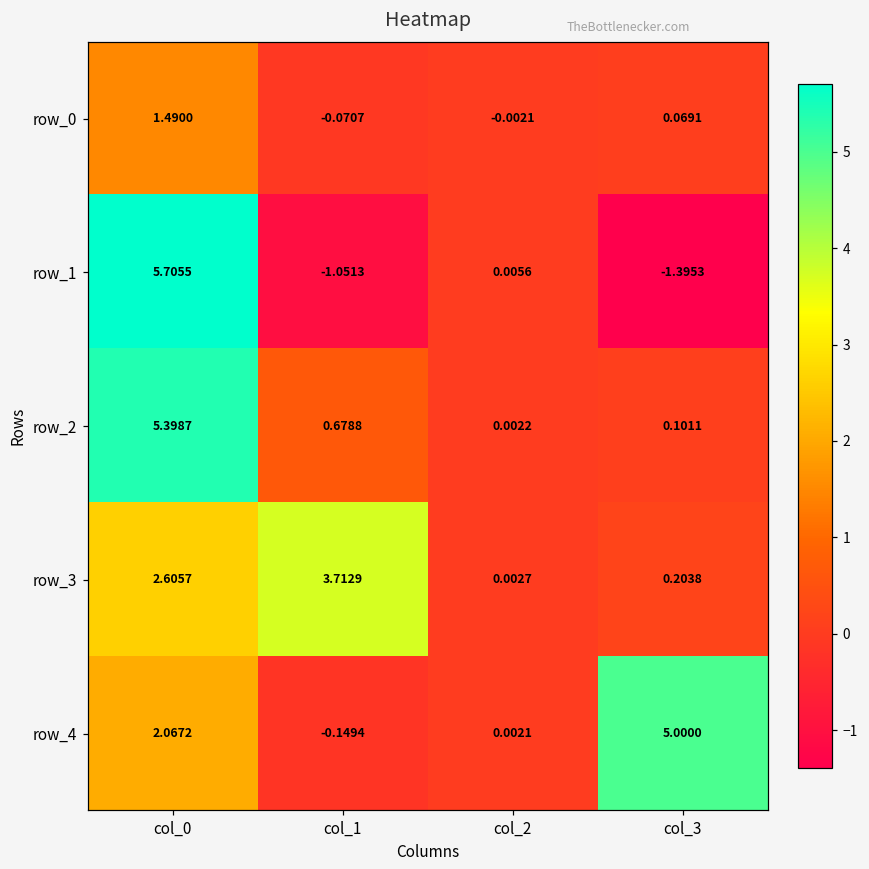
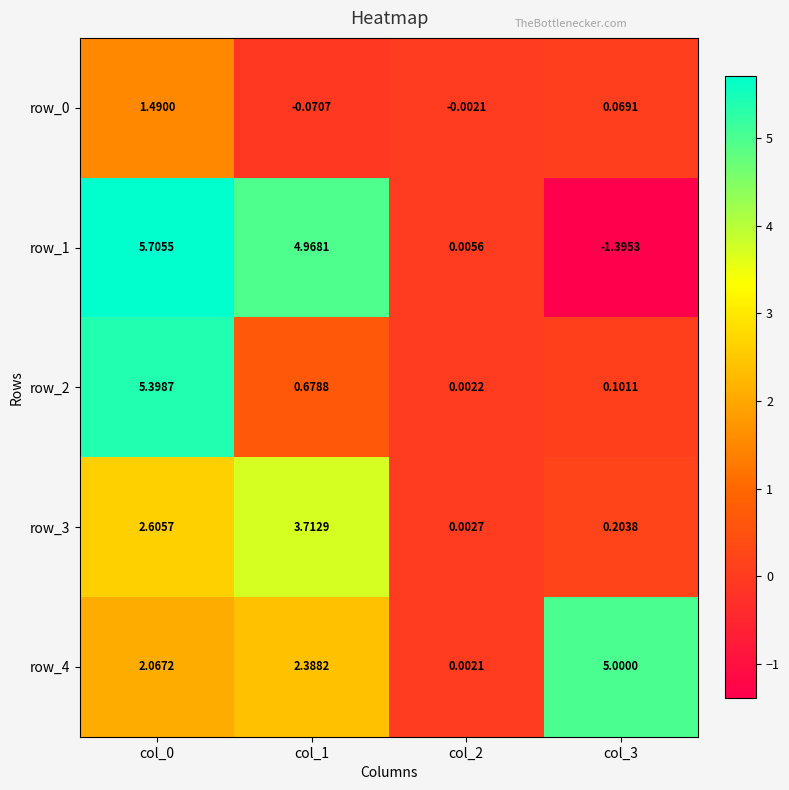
  {
    "row_0": {
      "col_0": 1.4900,
      "col_1": -0.0707,
      "col_2": -0.0021,
      "col_3": 0.0691
    },
    "row_1": {
      "col_0": 5.7055,
-     "col_1": -1.0513,
+     "col_1": 4.9681,
      "col_2": 0.0056,
      "col_3": -1.3953
    },
    "row_2": {
      "col_0": 5.3987,
      "col_1": 0.6788,
      "col_2": 0.0022,
      "col_3": 0.1011
    },
    "row_3": {
      "col_0": 2.6057,
      "col_1": 3.7129,
      "col_2": 0.0027,
      "col_3": 0.2038
    },
    "row_4": {
      "col_0": 2.0672,
-     "col_1": -0.1494,
+     "col_1": 2.3882,
      "col_2": 0.0021,
      "col_3": 5.0000
    }
  }
